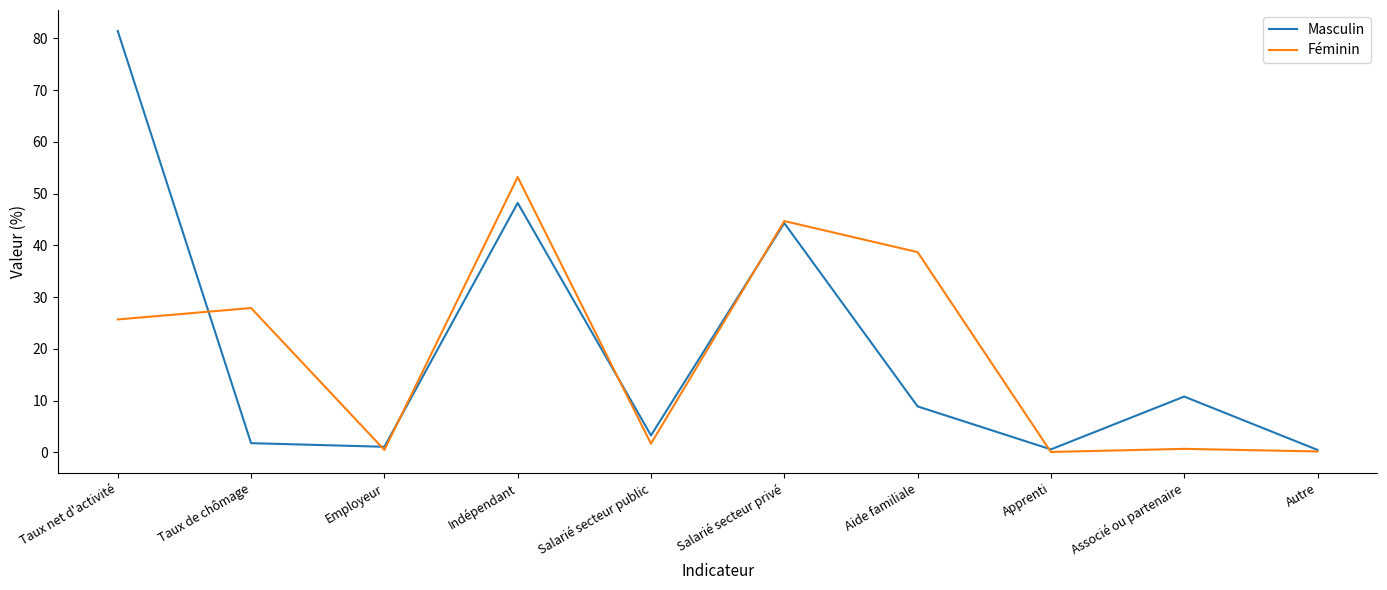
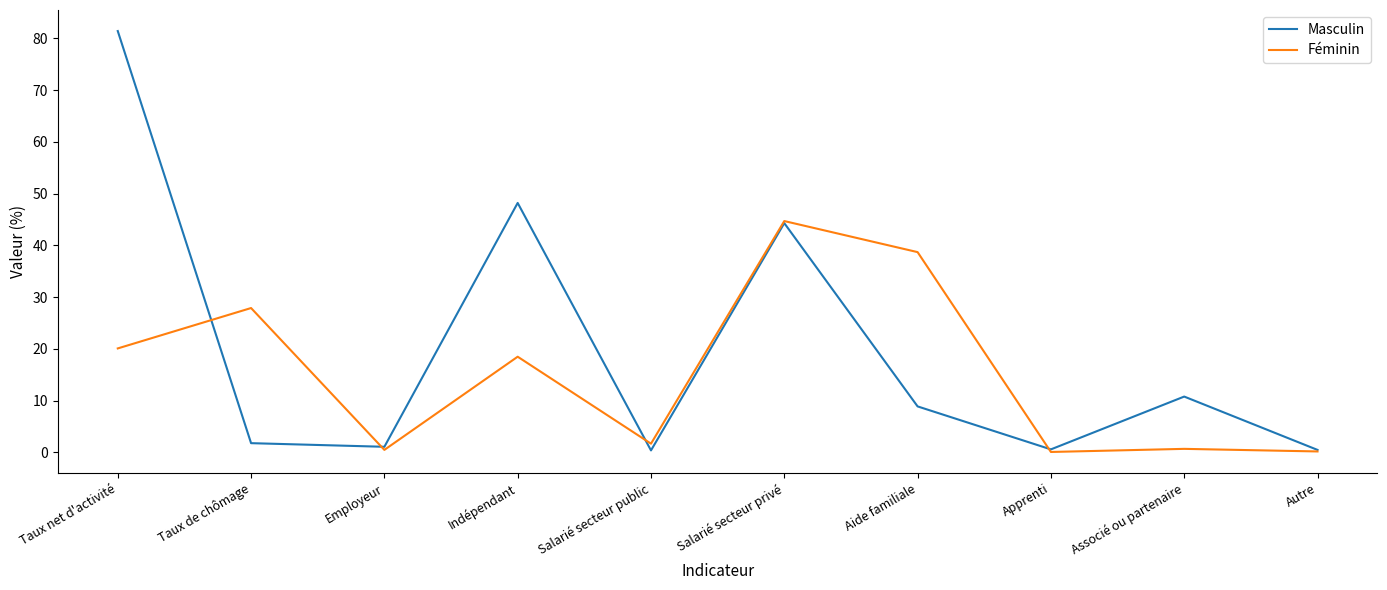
  {
    "Masculin": {
      "Taux net d'activité": 81,
      "Taux de chômage": 2,
      "Employeur": 1,
      "Indépendant": 48,
-     "Salarié secteur public": 3,
+     "Salarié secteur public": 0,
      "Aide familiale": 9,
      "Apprenti": 1,
      "Associé ou partenaire": 11
    },
    "Féminin": {
-     "Taux net d'activité": 26,
+     "Taux net d'activité": 20,
      "Taux de chômage": 28,
      "Employeur": 1,
-     "Indépendant": 53,
+     "Indépendant": 19,
      "Salarié secteur public": 2,
      "Aide familiale": 39,
      "Apprenti": 0,
      "Associé ou partenaire": 1
    }
  }
